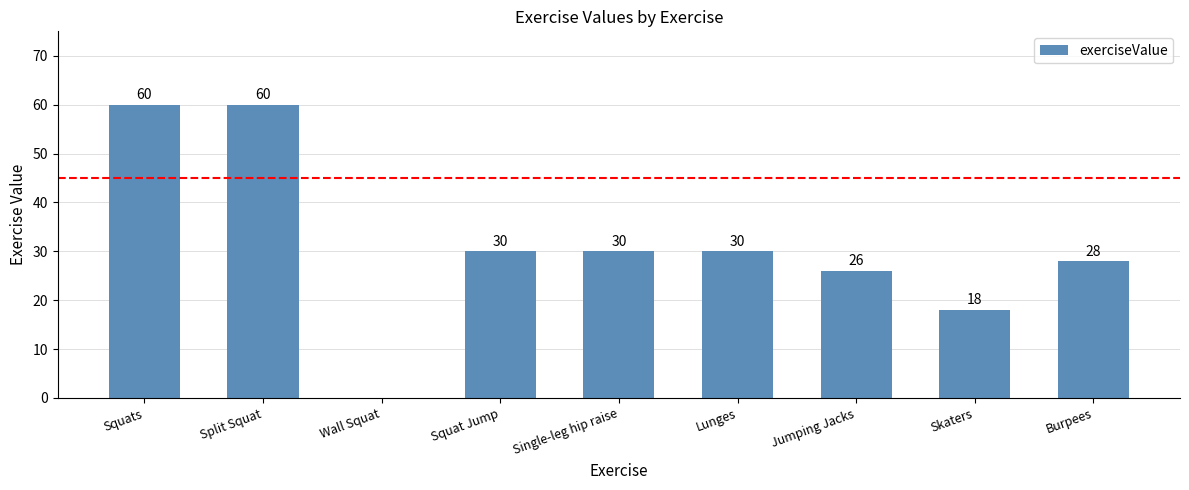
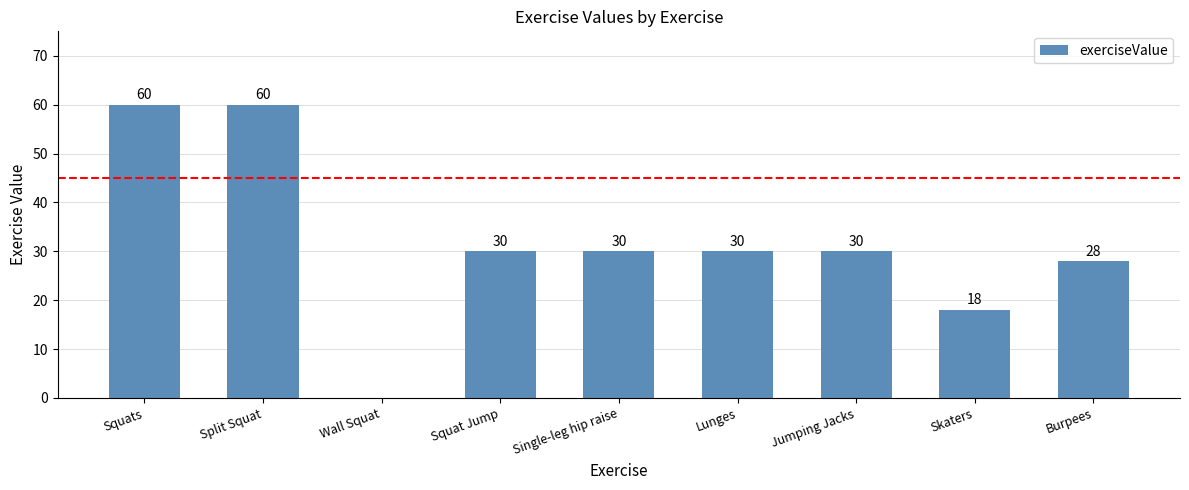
  {
    "Squats": 60,
    "Split Squat": 60,
    "Squat Jump": 30,
    "Single-leg hip raise": 30,
    "Lunges": 30,
-   "Jumping Jacks": 26,
+   "Jumping Jacks": 30,
    "Skaters": 18,
    "Burpees": 28
  }
